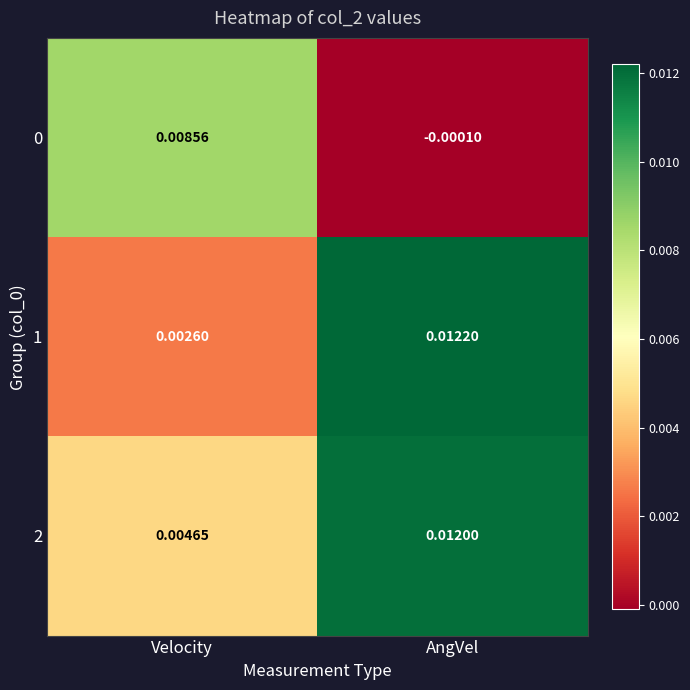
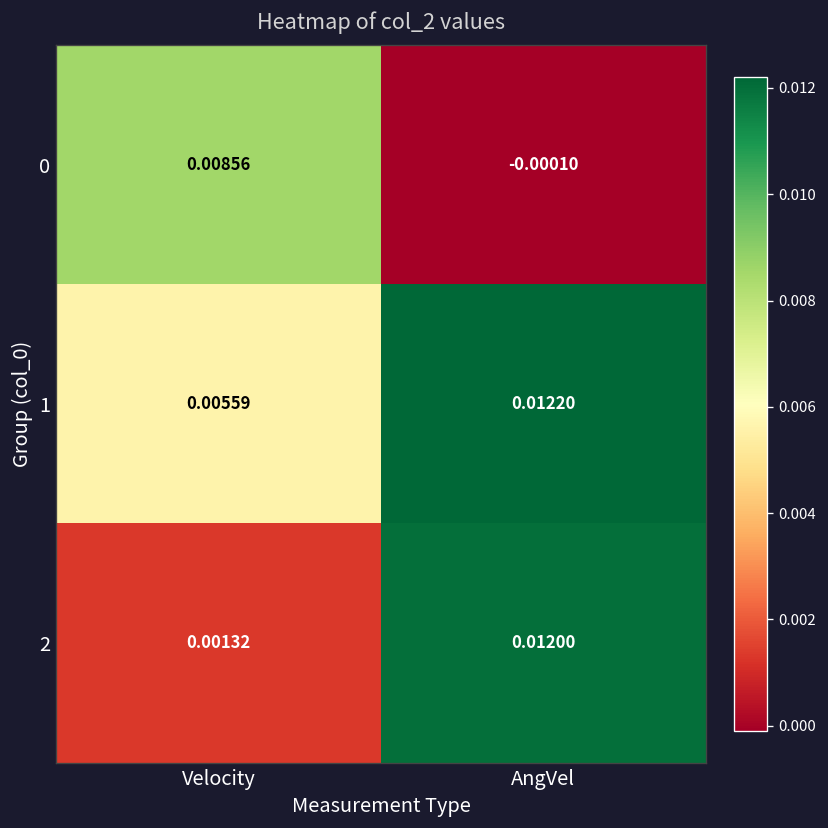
  {
    "0": {
      "Velocity": 0.00856,
      "AngVel": -0.00010
    },
    "1": {
-     "Velocity": 0.00260,
+     "Velocity": 0.00559,
      "AngVel": 0.01220
    },
    "2": {
-     "Velocity": 0.00465,
+     "Velocity": 0.00132,
      "AngVel": 0.01200
    }
  }
